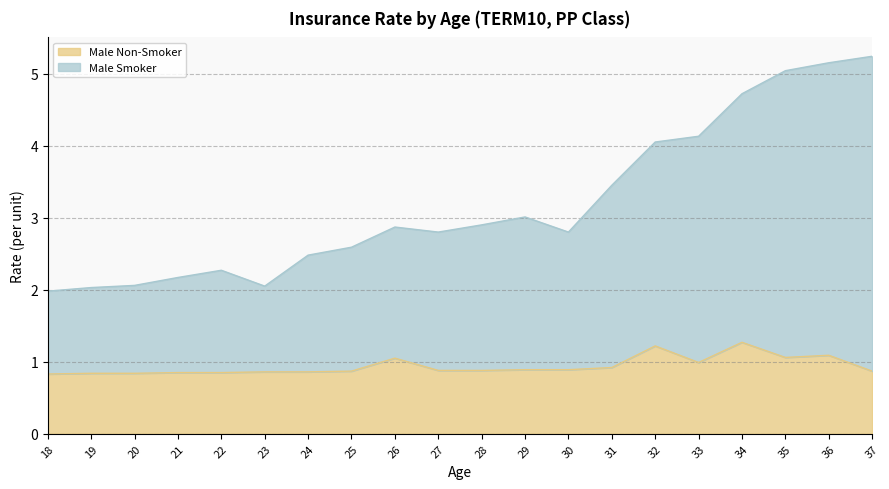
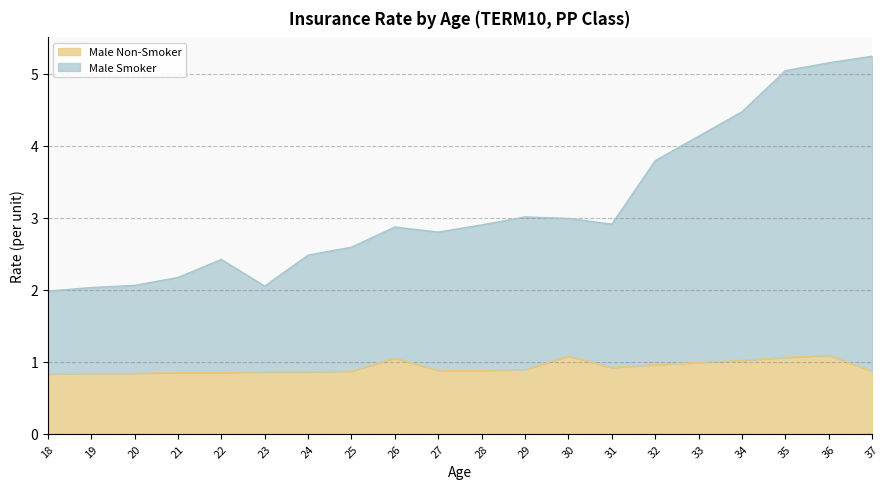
  {
    "Male Non-Smoker": {
      "18": 0.8,
      "19": 0.8,
      "20": 0.8,
      "21": 0.9,
      "22": 0.9,
      "23": 0.9,
      "24": 0.9,
      "25": 0.9,
      "26": 1.1,
      "27": 0.9,
      "28": 0.9,
      "29": 0.9,
-     "30": 0.9,
+     "30": 1.1,
      "31": 0.9,
-     "32": 1.2,
+     "32": 1.0,
      "33": 1.0,
-     "34": 1.3,
+     "34": 1.0,
      "35": 1.1,
      "36": 1.1,
      "37": 0.9
    },
    "Male Smoker": {
      "18": 1.2,
      "19": 1.2,
      "20": 1.2,
      "21": 1.3,
-     "22": 1.4,
+     "22": 1.6,
      "23": 1.2,
      "24": 1.6,
      "25": 1.7,
      "26": 1.8,
      "27": 1.9,
      "28": 2.0,
      "29": 2.1,
      "30": 1.9,
-     "31": 2.5,
+     "31": 2.0,
      "32": 2.8,
      "33": 3.1,
      "34": 3.5,
      "35": 4.0,
      "36": 4.1,
      "37": 4.4
    }
  }
